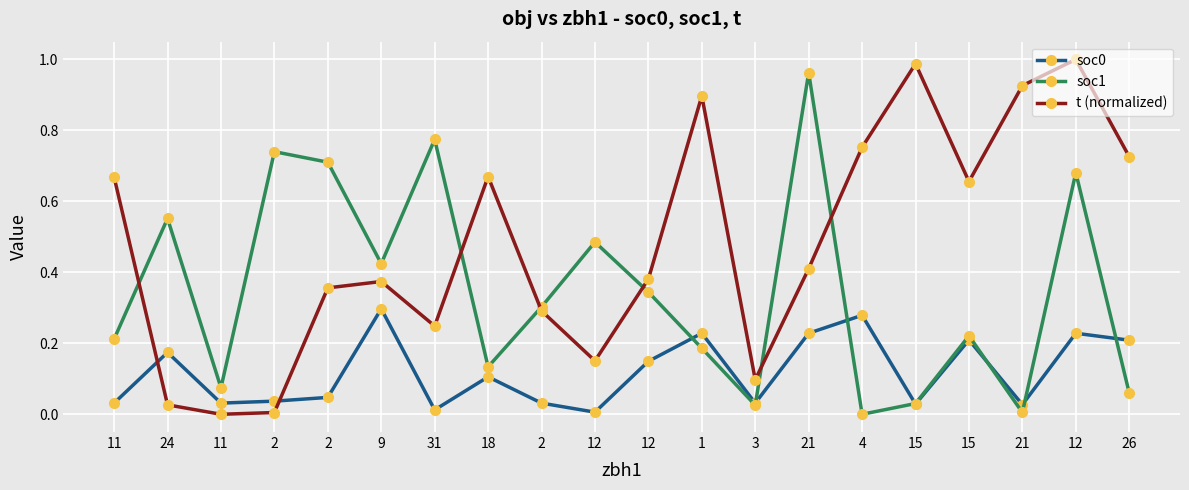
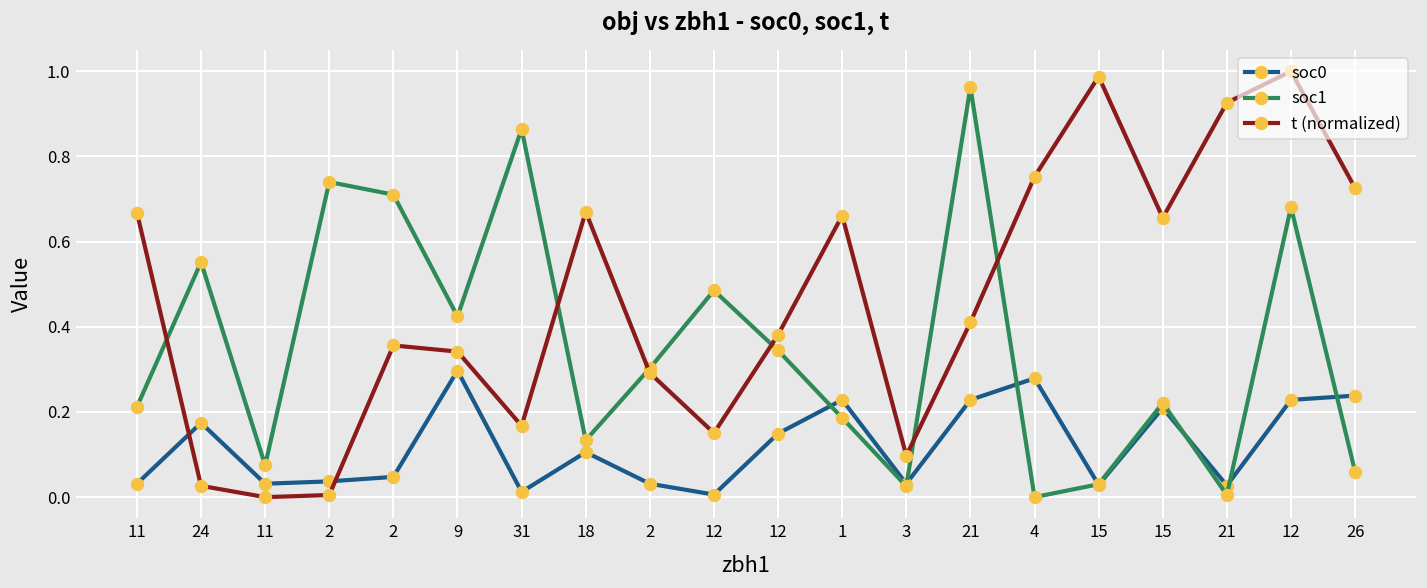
  {
    "soc0": {
      "24": 0.17,
      "9": 0.30,
      "31": 0.01,
      "18": 0.11,
      "1": 0.23,
      "4": 0.28,
-     "26": 0.21
+     "26": 0.24
    },
    "soc1": {
      "24": 0.55,
      "9": 0.42,
-     "31": 0.77,
+     "31": 0.86,
      "18": 0.13,
      "1": 0.19,
      "4": 0.00,
      "26": 0.06
    },
    "t (normalized)": {
      "24": 0.03,
-     "9": 0.37,
-     "31": 0.25,
+     "9": 0.34,
+     "31": 0.17,
      "18": 0.67,
-     "1": 0.90,
+     "1": 0.66,
      "3": 0.10,
      "4": 0.75,
      "26": 0.73
    }
  }
